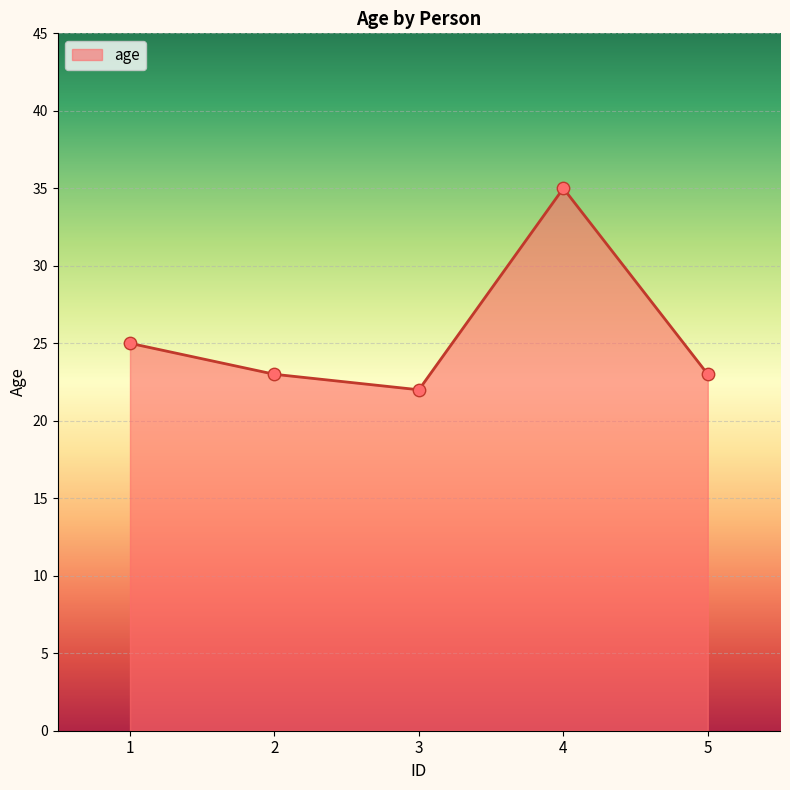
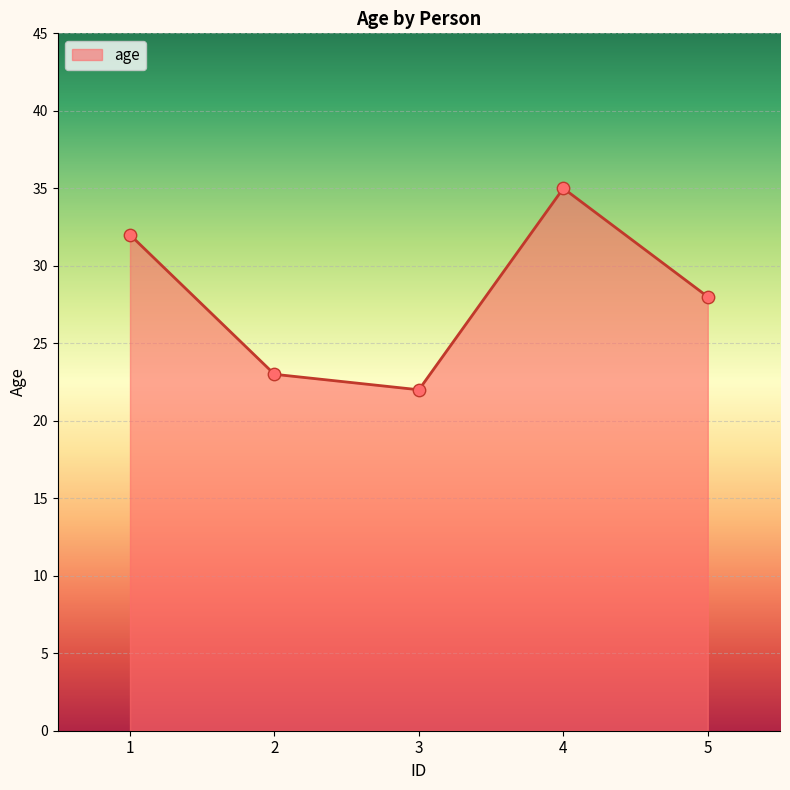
  {
-   "1": 25,
+   "1": 32,
    "2": 23,
    "3": 22,
    "4": 35,
-   "5": 23
+   "5": 28
  }
